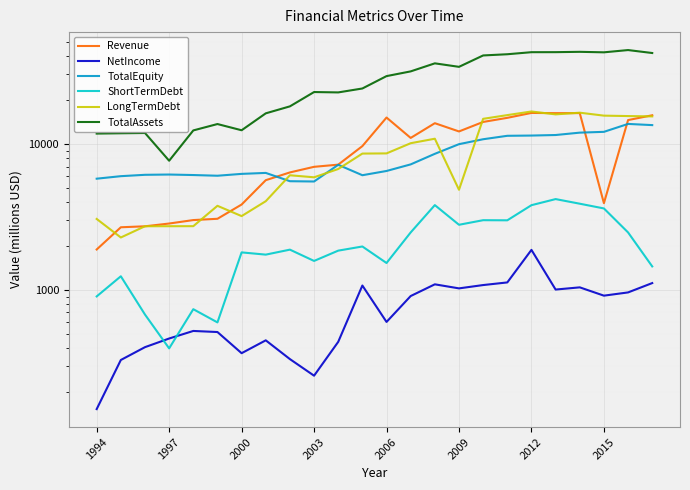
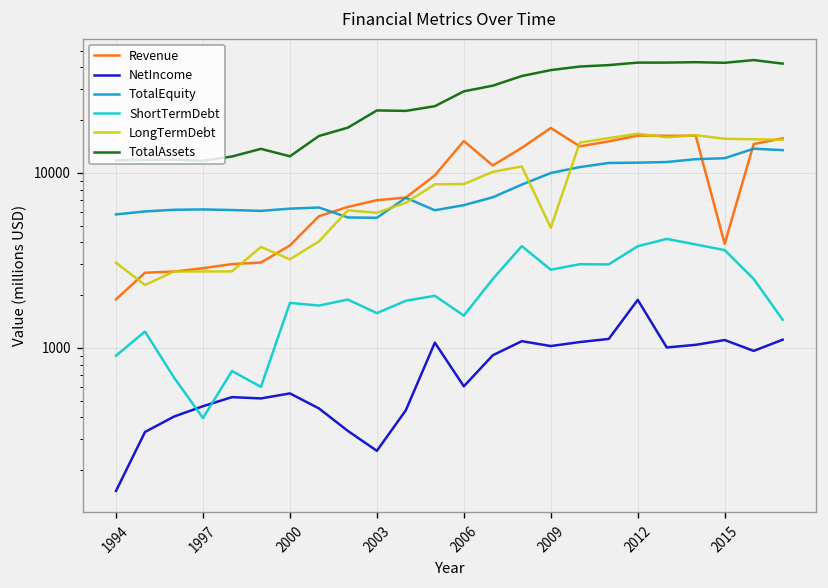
  {
    "Revenue": {
      "1994": 1900,
      "1997": 2900,
      "2000": 3800,
      "2003": 7000,
      "2006": 15000,
-     "2009": 12000,
+     "2009": 18000,
      "2015": 3900
    },
    "NetIncome": {
      "1994": 150,
      "1997": 460,
-     "2000": 370,
+     "2000": 550,
      "2003": 260,
      "2006": 600,
      "2009": 1000,
      "2012": 1900,
-     "2015": 900
+     "2015": 1100
    },
    "LongTermDebt": {
      "1994": 3100,
      "1997": 2700,
      "2000": 3200,
      "2003": 5900,
      "2006": 9000,
      "2009": 4900,
      "2015": 16000
    },
    "TotalAssets": {
      "1994": 12000,
-     "1997": 8000,
+     "1997": 12000,
      "2000": 12000,
      "2003": 23000,
      "2006": 29000,
-     "2009": 34000,
+     "2009": 39000,
      "2012": 43000,
      "2015": 43000
    }
  }
